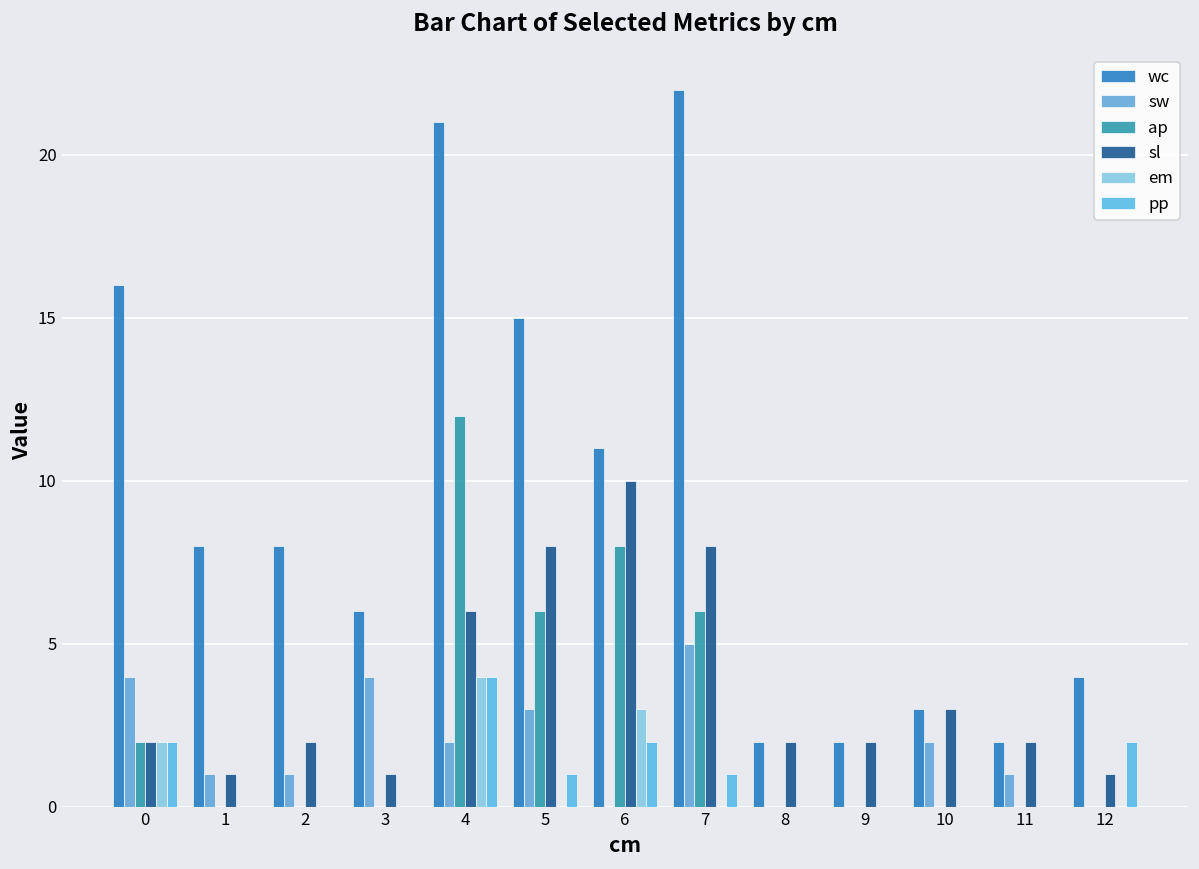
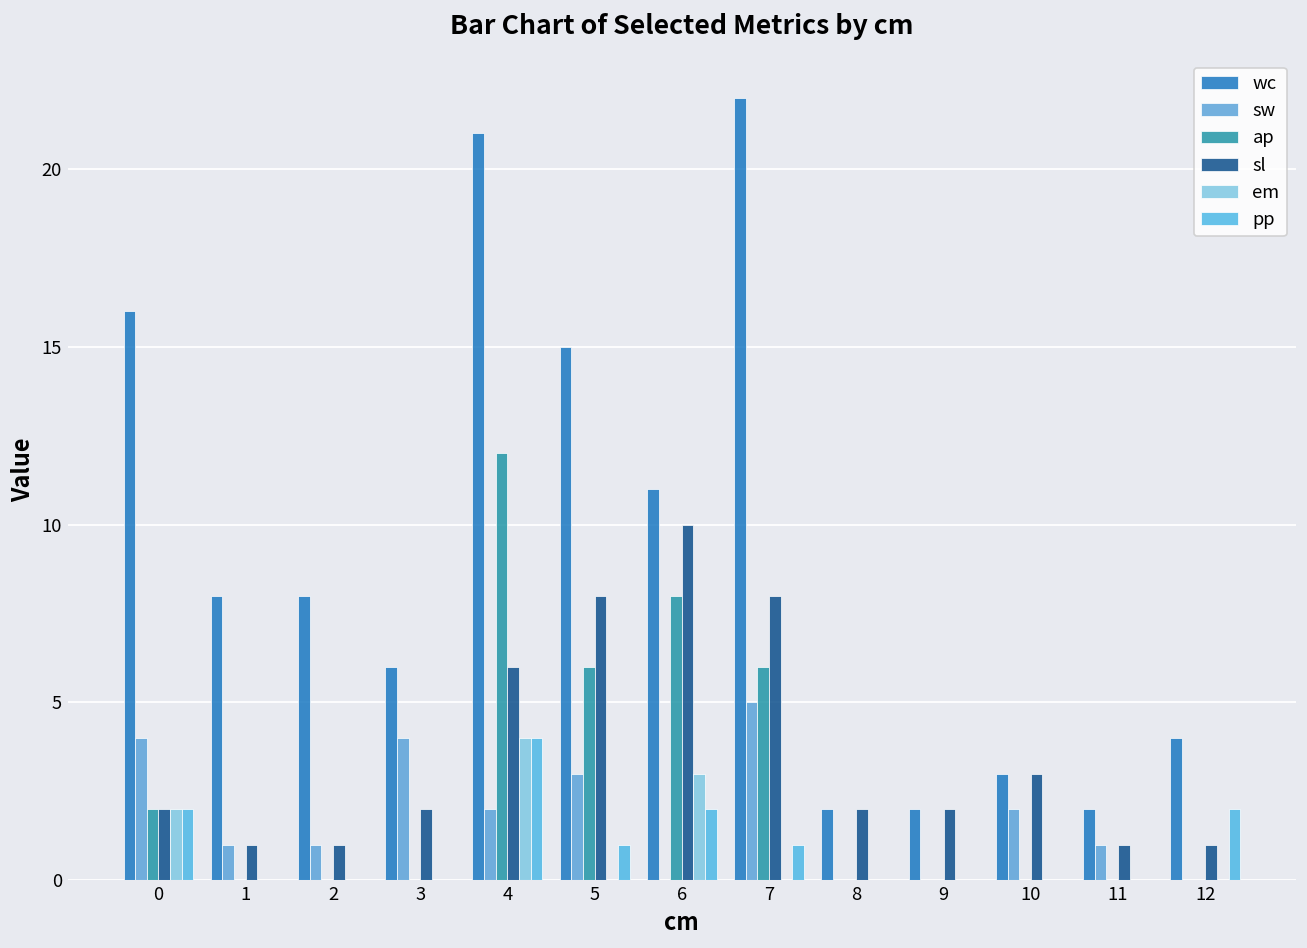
  {
    "sl": {
      "0": 2,
      "1": 1,
-     "2": 2,
-     "3": 1,
+     "2": 1,
+     "3": 2,
      "4": 6,
      "5": 8,
      "6": 10,
      "7": 8,
      "8": 2,
      "9": 2,
      "10": 3,
-     "11": 2,
+     "11": 1,
      "12": 1
    }
  }
